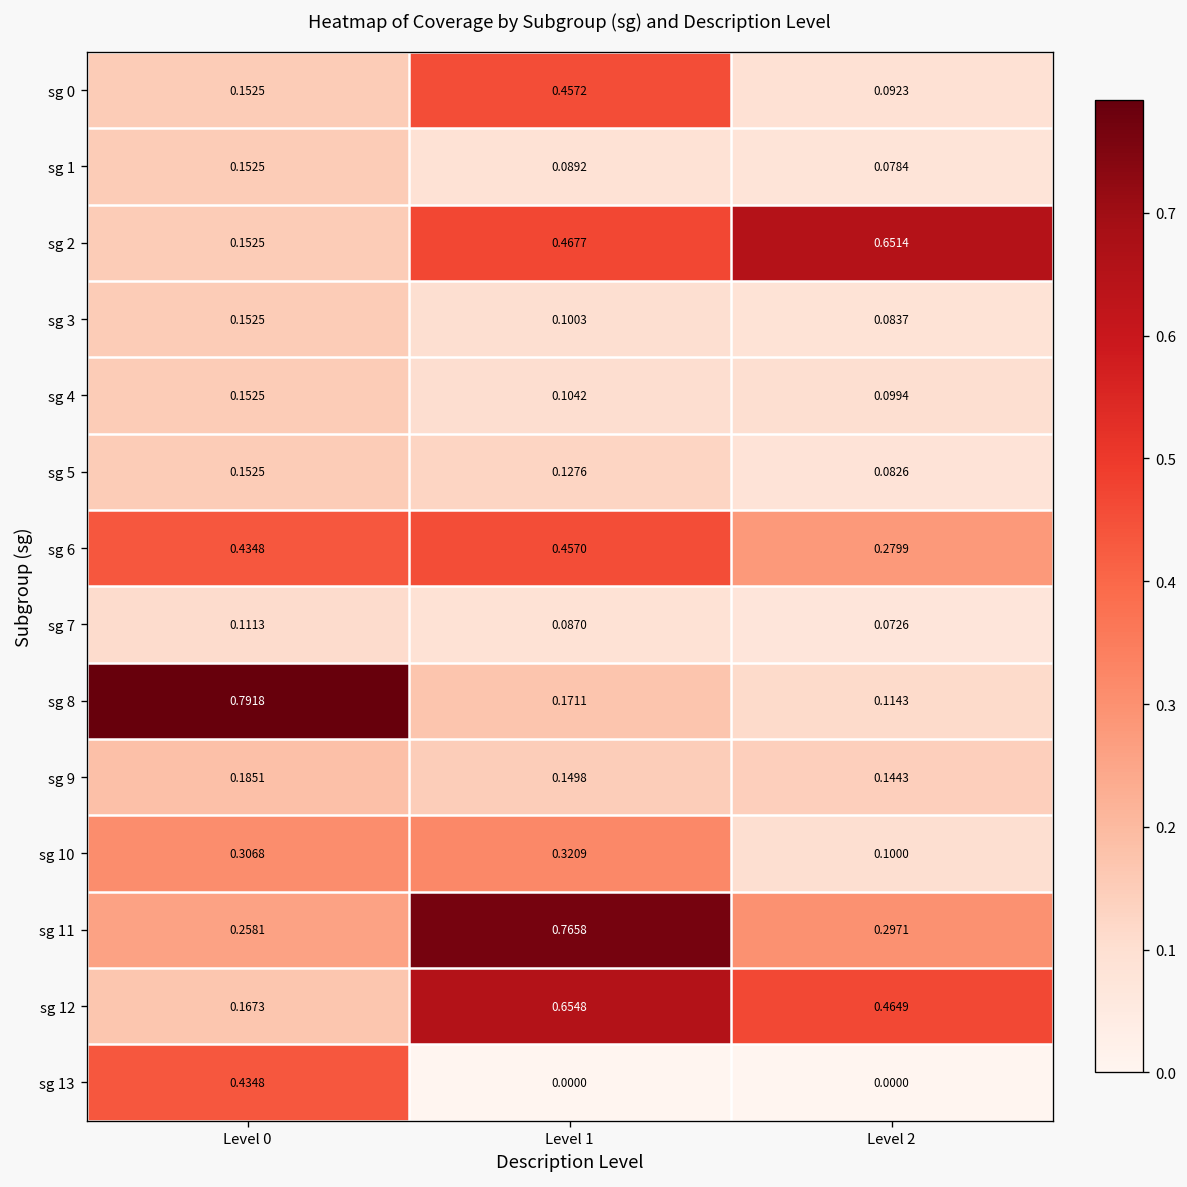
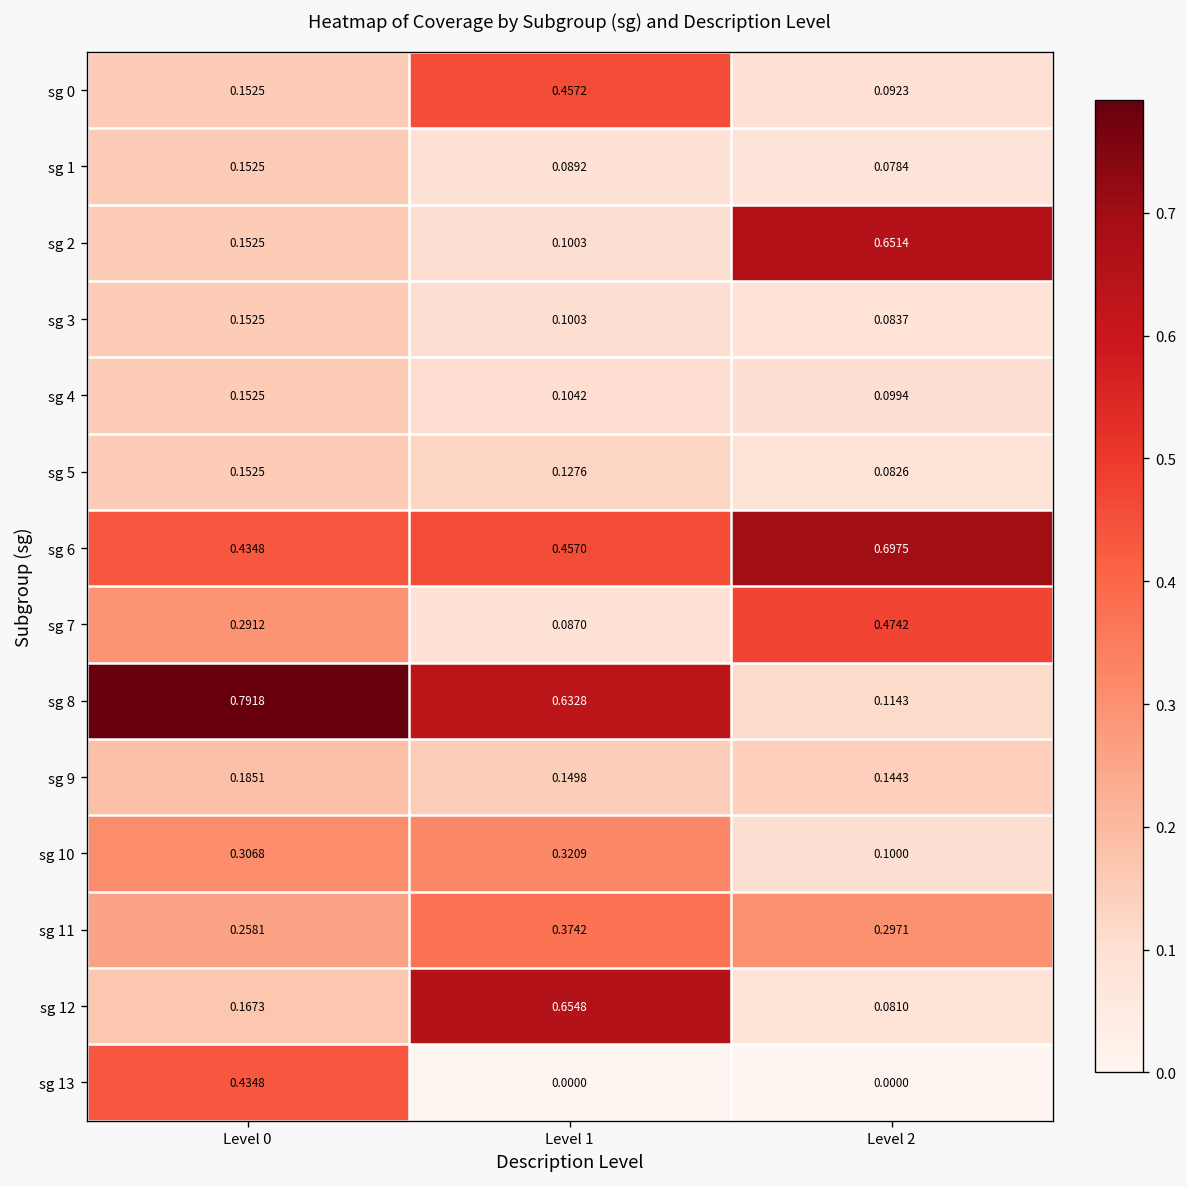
  {
    "sg 0": {
      "Level 0": 0.1525,
      "Level 1": 0.4572,
      "Level 2": 0.0923
    },
    "sg 1": {
      "Level 0": 0.1525,
      "Level 1": 0.0892,
      "Level 2": 0.0784
    },
    "sg 2": {
      "Level 0": 0.1525,
-     "Level 1": 0.4677,
+     "Level 1": 0.1003,
      "Level 2": 0.6514
    },
    "sg 3": {
      "Level 0": 0.1525,
      "Level 1": 0.1003,
      "Level 2": 0.0837
    },
    "sg 4": {
      "Level 0": 0.1525,
      "Level 1": 0.1042,
      "Level 2": 0.0994
    },
    "sg 5": {
      "Level 0": 0.1525,
      "Level 1": 0.1276,
      "Level 2": 0.0826
    },
    "sg 6": {
      "Level 0": 0.4348,
      "Level 1": 0.4570,
-     "Level 2": 0.2799
+     "Level 2": 0.6975
    },
    "sg 7": {
-     "Level 0": 0.1113,
+     "Level 0": 0.2912,
      "Level 1": 0.0870,
-     "Level 2": 0.0726
+     "Level 2": 0.4742
    },
    "sg 8": {
      "Level 0": 0.7918,
-     "Level 1": 0.1711,
+     "Level 1": 0.6328,
      "Level 2": 0.1143
    },
    "sg 9": {
      "Level 0": 0.1851,
      "Level 1": 0.1498,
      "Level 2": 0.1443
    },
    "sg 10": {
      "Level 0": 0.3068,
      "Level 1": 0.3209,
      "Level 2": 0.1000
    },
    "sg 11": {
      "Level 0": 0.2581,
-     "Level 1": 0.7658,
+     "Level 1": 0.3742,
      "Level 2": 0.2971
    },
    "sg 12": {
      "Level 0": 0.1673,
      "Level 1": 0.6548,
-     "Level 2": 0.4649
+     "Level 2": 0.0810
    },
    "sg 13": {
      "Level 0": 0.4348,
      "Level 1": 0.0000,
      "Level 2": 0.0000
    }
  }
